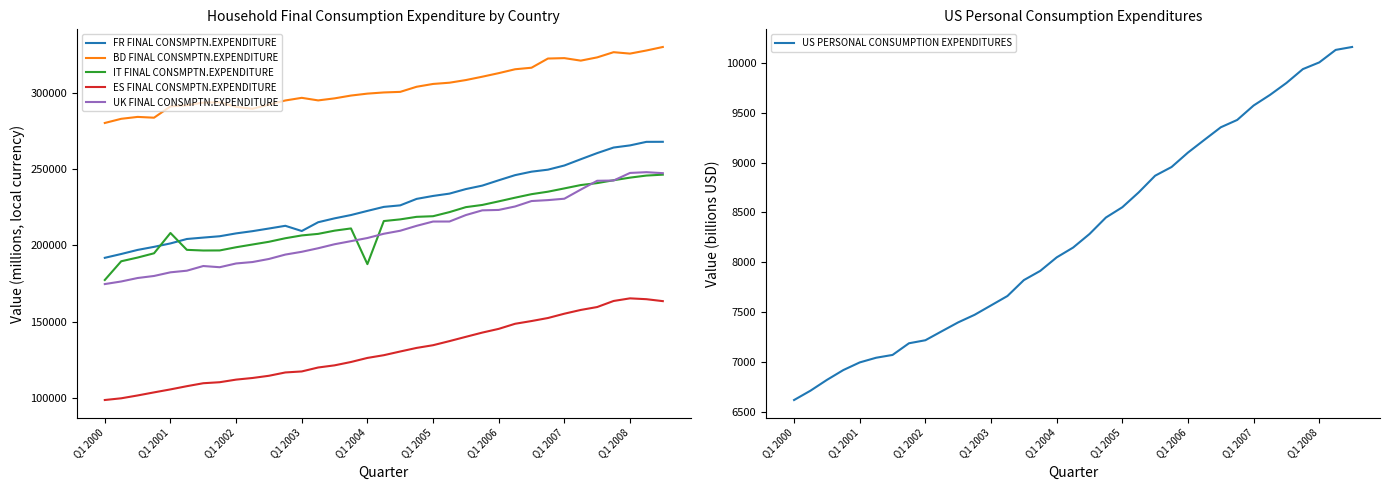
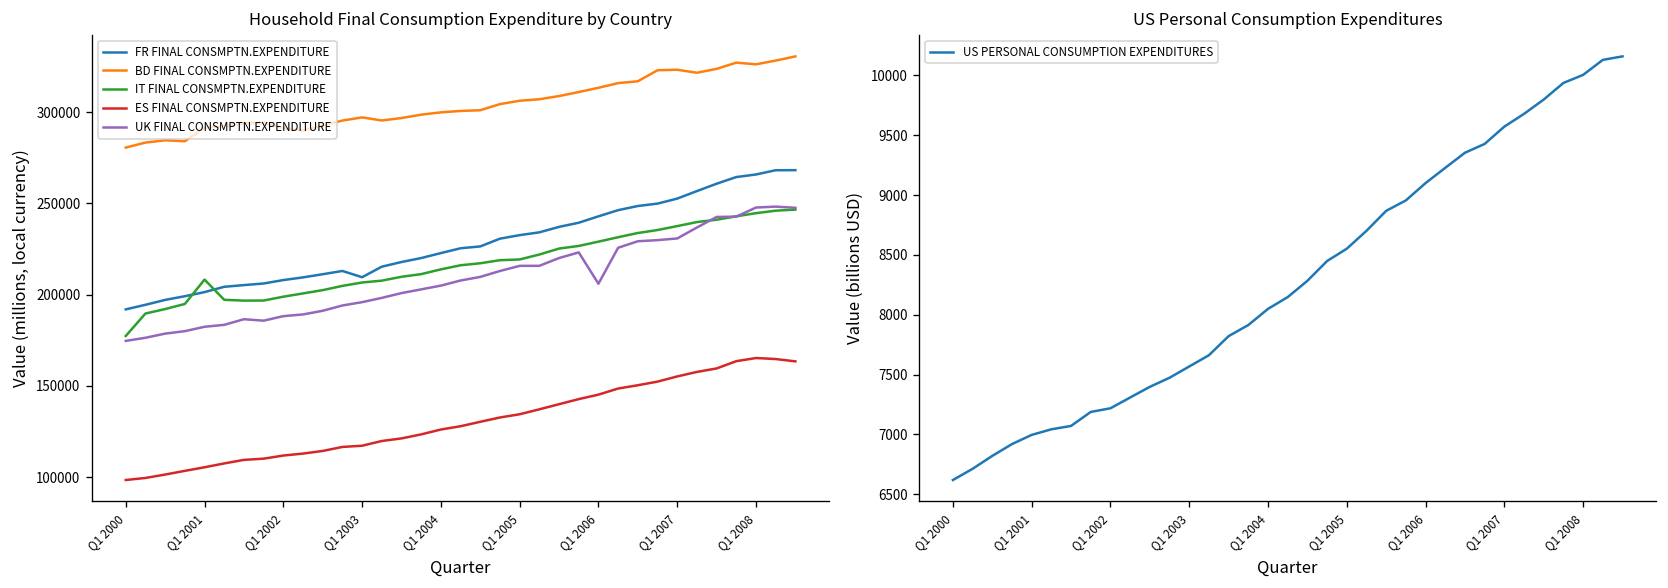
  {
    "Household Final Consumption Expenditure by Country": {
      "FR FINAL CONSMPTN.EXPENDITURE": {
        "Q1 2000": 192000,
        "Q1 2001": 201000,
        "Q1 2002": 208000,
        "Q1 2003": 209000,
        "Q1 2004": 223000,
        "Q1 2005": 233000,
        "Q1 2006": 243000,
        "Q1 2007": 253000,
        "Q1 2008": 266000
      },
      "BD FINAL CONSMPTN.EXPENDITURE": {
        "Q1 2000": 281000,
        "Q1 2003": 297000,
        "Q1 2004": 300000,
        "Q1 2005": 306000,
        "Q1 2006": 313000,
        "Q1 2007": 323000,
        "Q1 2008": 326000
      },
      "IT FINAL CONSMPTN.EXPENDITURE": {
        "Q1 2000": 177000,
        "Q1 2001": 208000,
        "Q1 2002": 199000,
        "Q1 2003": 207000,
-       "Q1 2004": 188000,
+       "Q1 2004": 214000,
        "Q1 2005": 219000,
        "Q1 2006": 229000,
        "Q1 2007": 238000,
        "Q1 2008": 245000
      },
      "ES FINAL CONSMPTN.EXPENDITURE": {
        "Q1 2000": 98000,
        "Q1 2001": 105000,
        "Q1 2002": 112000,
        "Q1 2003": 117000,
        "Q1 2004": 126000,
        "Q1 2005": 134000,
        "Q1 2006": 145000,
        "Q1 2007": 155000,
        "Q1 2008": 165000
      },
      "UK FINAL CONSMPTN.EXPENDITURE": {
        "Q1 2000": 175000,
        "Q1 2001": 182000,
        "Q1 2002": 188000,
        "Q1 2003": 196000,
        "Q1 2004": 205000,
        "Q1 2005": 216000,
-       "Q1 2006": 223000,
+       "Q1 2006": 206000,
        "Q1 2007": 231000,
        "Q1 2008": 248000
      }
    },
    "US Personal Consumption Expenditures": {
      "Q1 2000": 6600,
      "Q1 2001": 7000,
      "Q1 2002": 7200,
      "Q1 2003": 7600,
      "Q1 2004": 8000,
      "Q1 2005": 8600,
      "Q1 2006": 9100,
      "Q1 2007": 9600,
      "Q1 2008": 10000
    }
  }
